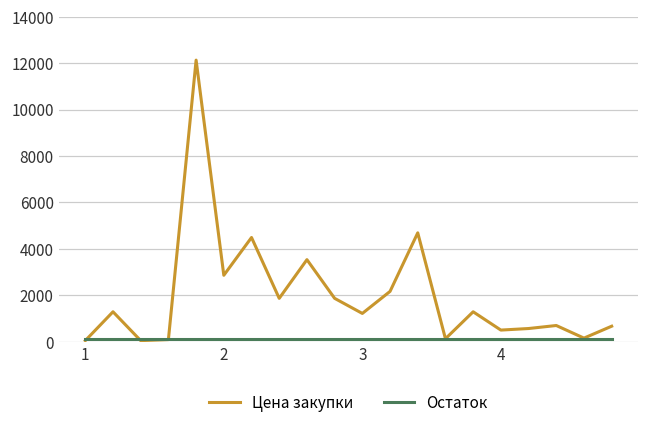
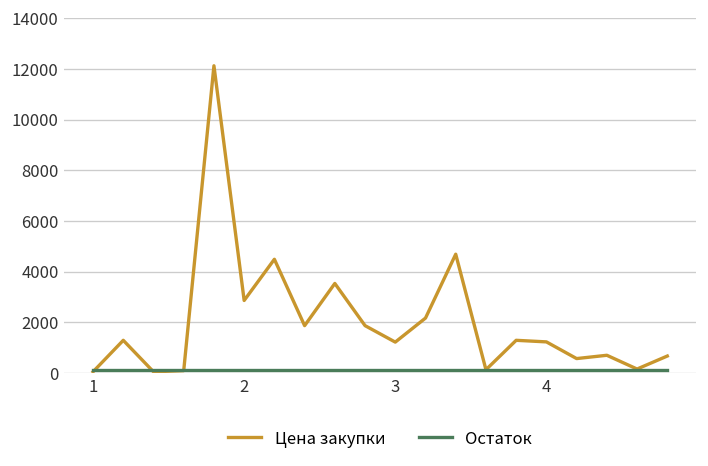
  {
    "Цена закупки": {
      "2": 2900,
      "3": 1200,
-     "4": 500
+     "4": 1200
    },
    "Остаток": {
      "2": 100,
      "3": 100,
      "4": 100
    }
  }
